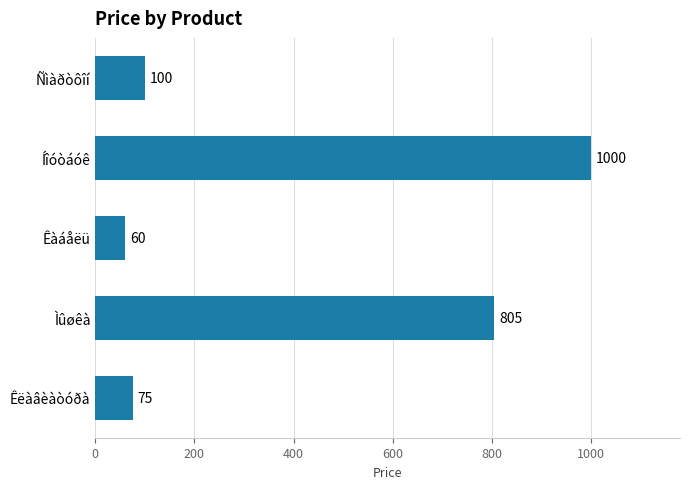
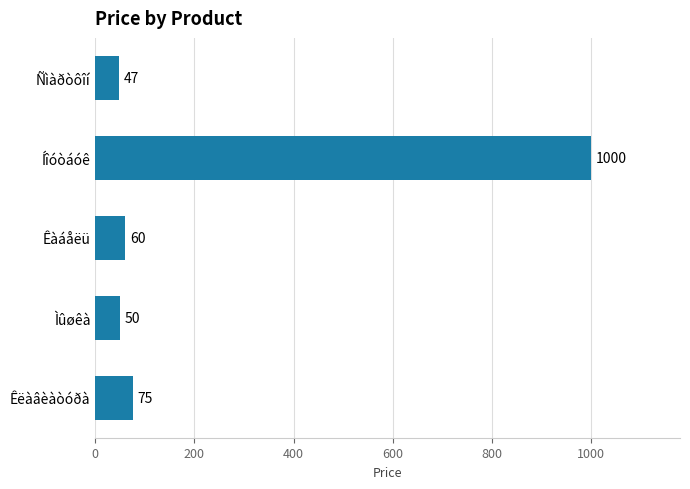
  {
-   "Ñìàðòôîí": 100,
+   "Ñìàðòôîí": 47,
    "Íîóòáóê": 1000,
    "Êàáåëü": 60,
-   "Ìûøêà": 805,
+   "Ìûøêà": 50,
    "Êëàâèàòóðà": 75
  }
